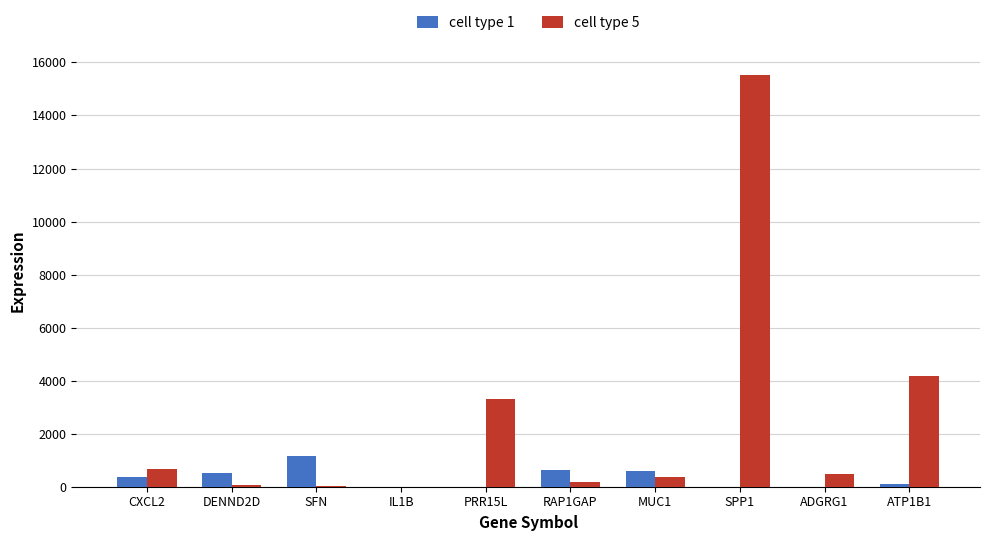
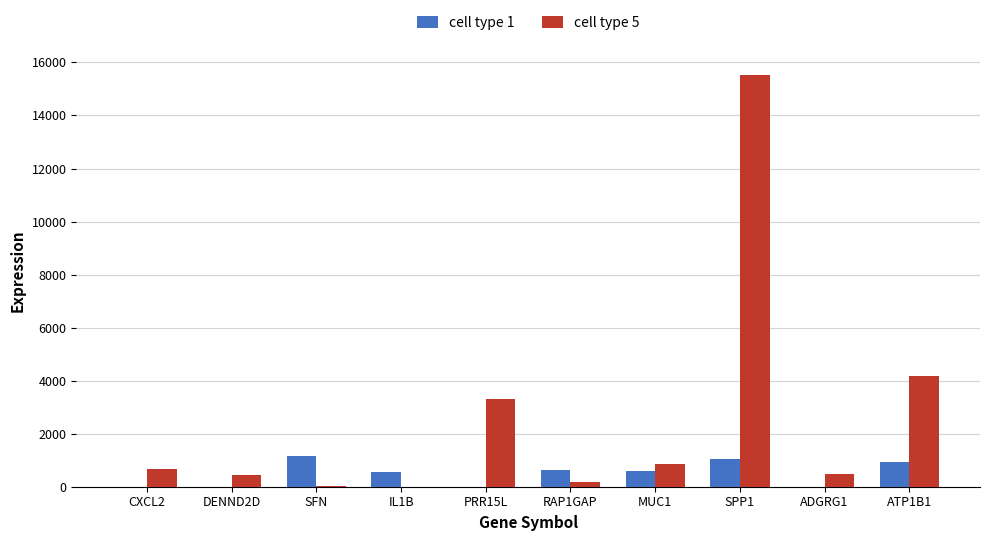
  {
    "cell type 1": {
-     "CXCL2": 400,
-     "DENND2D": 500,
+     "CXCL2": 0,
+     "DENND2D": 0,
      "SFN": 1200,
-     "IL1B": 0,
+     "IL1B": 600,
      "PRR15L": 0,
      "RAP1GAP": 600,
      "MUC1": 600,
-     "SPP1": 0,
-     "ATP1B1": 100
+     "SPP1": 1100,
+     "ATP1B1": 900
    },
    "cell type 5": {
      "CXCL2": 700,
-     "DENND2D": 0,
+     "DENND2D": 500,
      "PRR15L": 3300,
      "RAP1GAP": 200,
-     "MUC1": 400,
+     "MUC1": 900,
      "SPP1": 15500,
      "ADGRG1": 500,
      "ATP1B1": 4200
    }
  }
